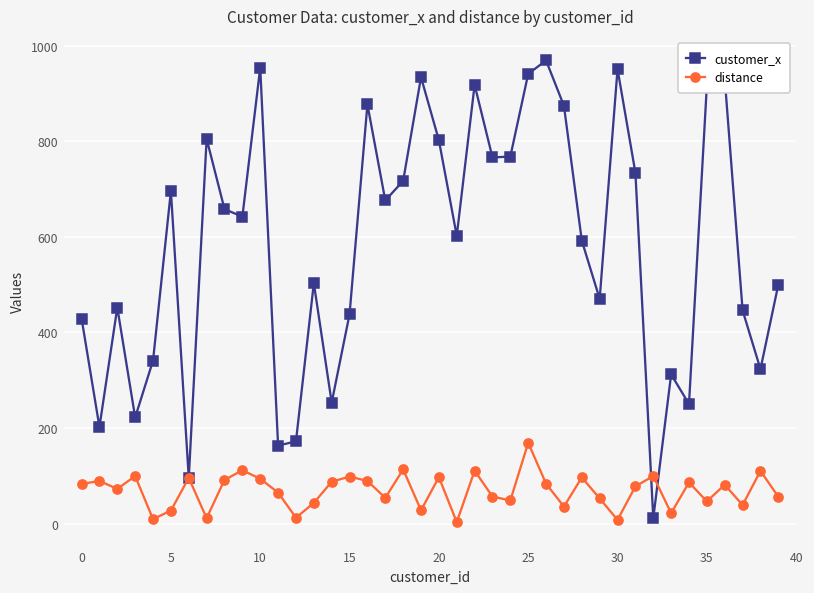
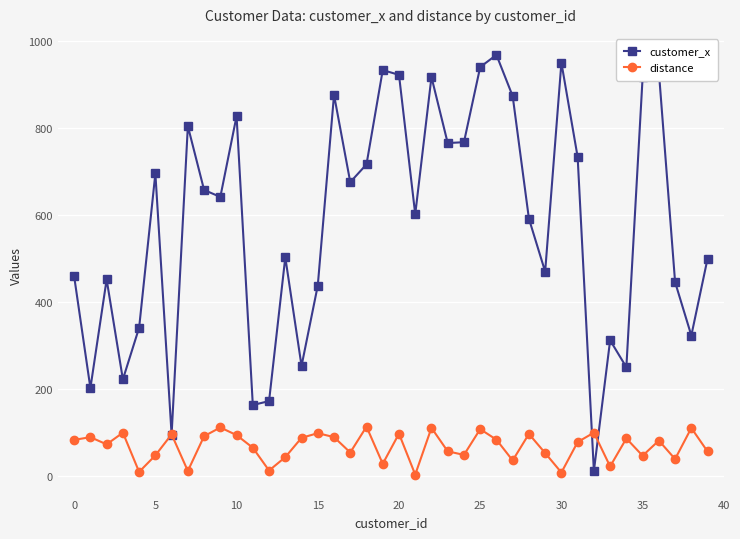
  {
    "customer_x": {
-     "0": 430,
+     "0": 460,
      "5": 700,
-     "10": 950,
+     "10": 830,
      "15": 440,
-     "20": 800,
+     "20": 920,
      "25": 940,
      "30": 950
    },
    "distance": {
      "0": 80,
-     "5": 30,
+     "5": 50,
      "10": 90,
      "15": 100,
      "20": 100,
-     "25": 170,
+     "25": 110,
      "30": 10,
      "35": 50
    }
  }
